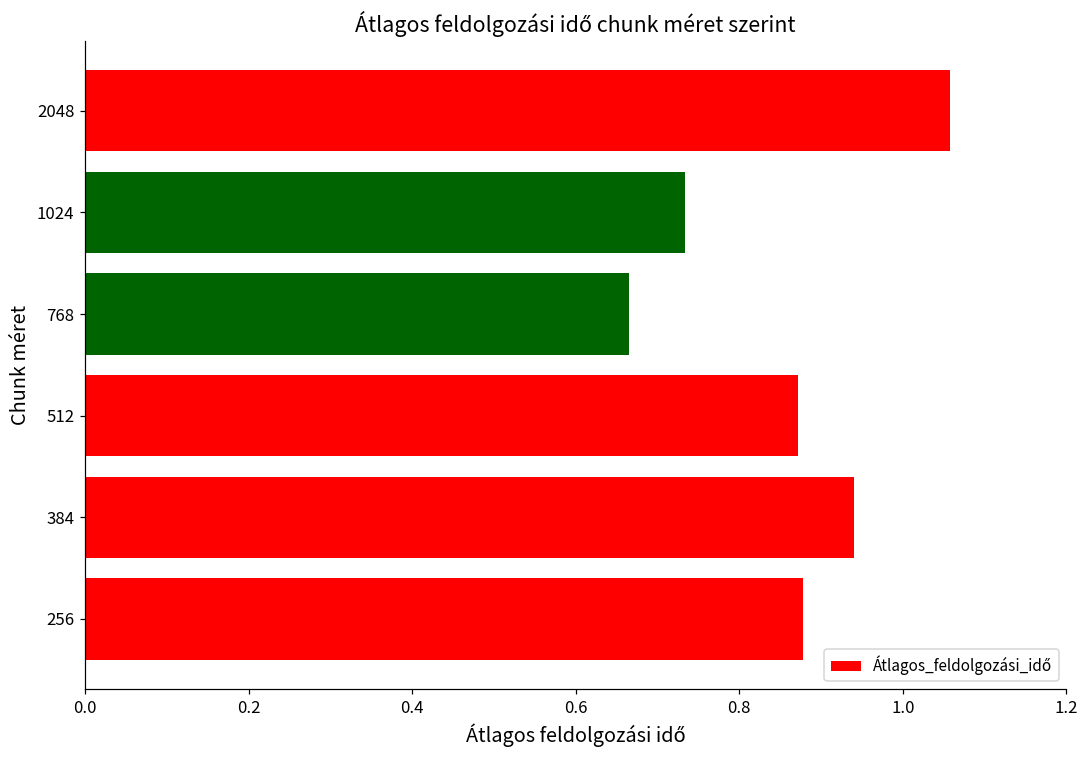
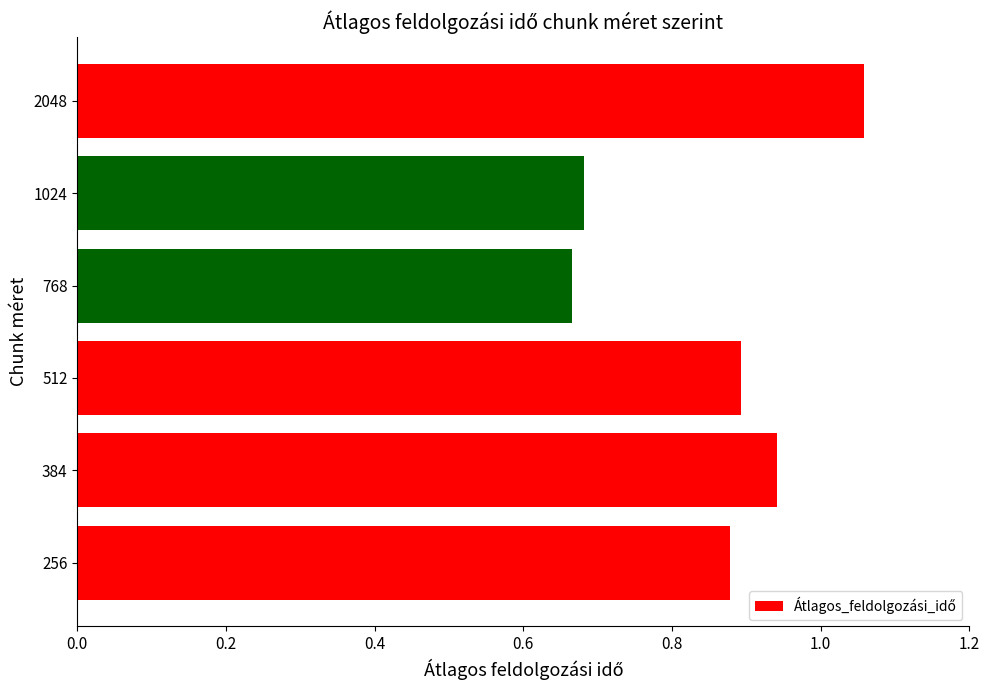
  {
    "2048": 1.06,
-   "1024": 0.73,
+   "1024": 0.68,
    "768": 0.67,
-   "512": 0.87,
+   "512": 0.89,
    "384": 0.94,
    "256": 0.88
  }
